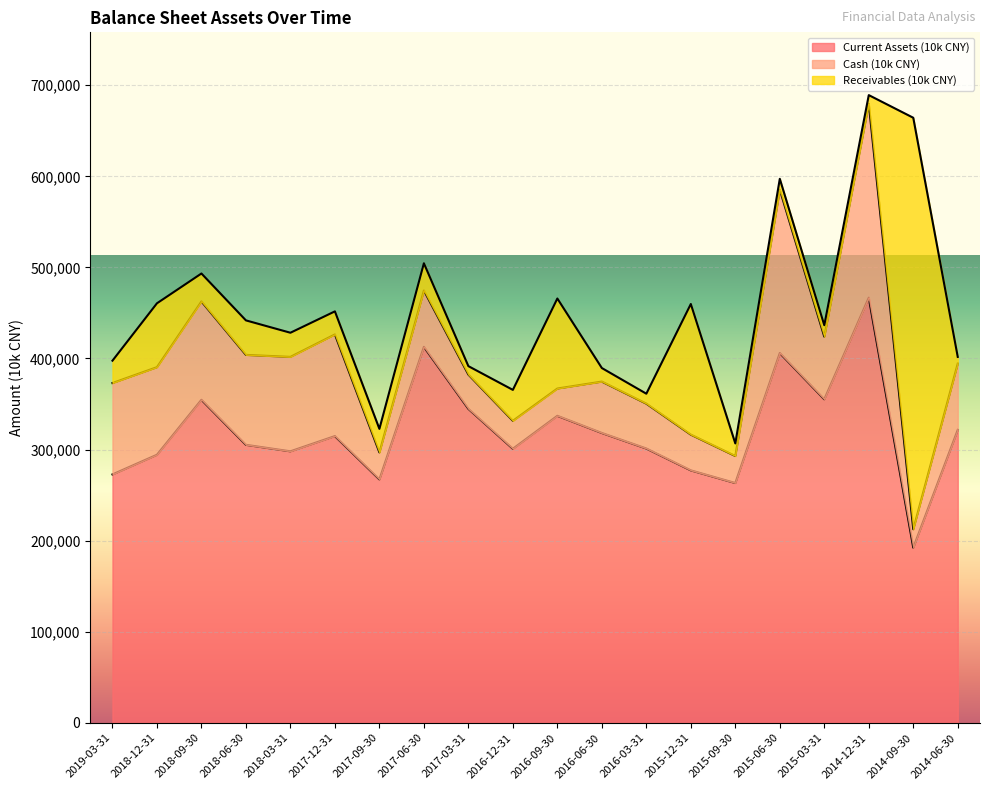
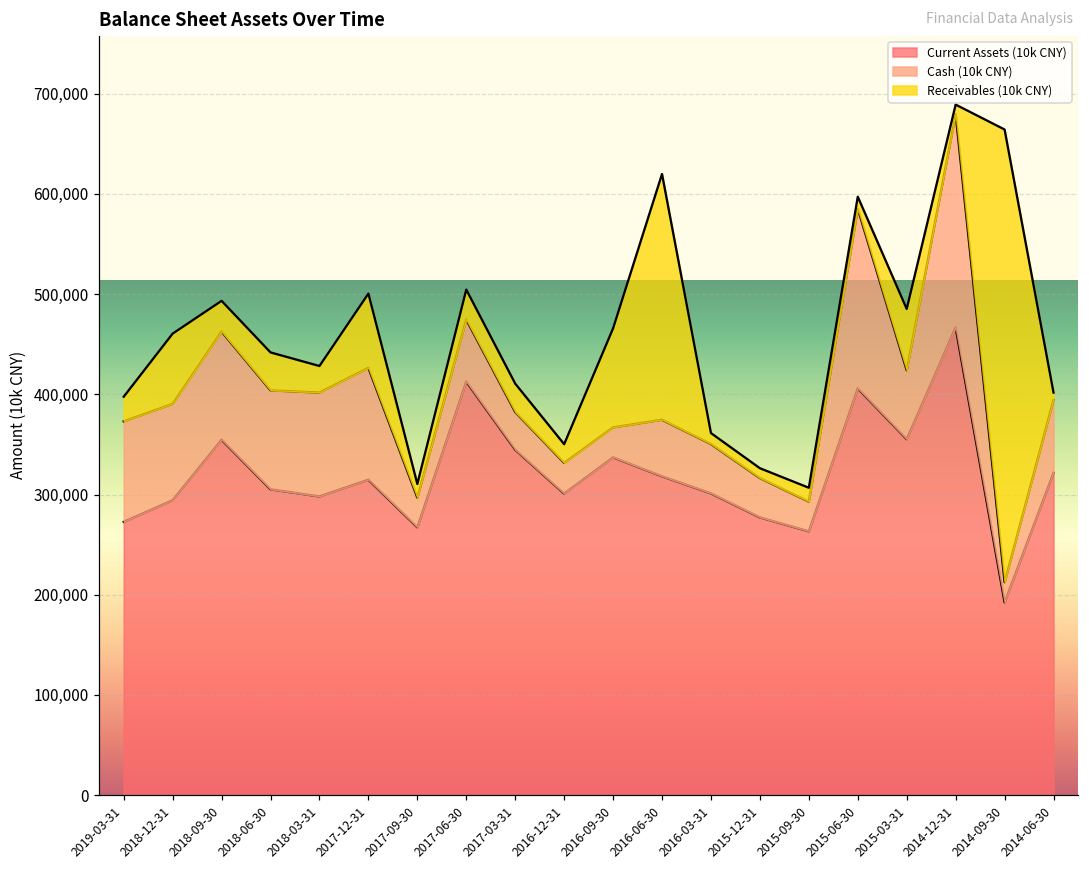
  {
    "Receivables (10k CNY)": {
      "2019-03-31": "20,000",
      "2018-12-31": "70,000",
      "2018-09-30": "30,000",
      "2018-06-30": "40,000",
      "2018-03-31": "30,000",
-     "2017-12-31": "30,000",
-     "2017-09-30": "30,000",
+     "2017-12-31": "70,000",
+     "2017-09-30": "10,000",
      "2017-06-30": "30,000",
-     "2017-03-31": "10,000",
-     "2016-12-31": "30,000",
+     "2017-03-31": "30,000",
+     "2016-12-31": "20,000",
      "2016-09-30": "100,000",
-     "2016-06-30": "10,000",
+     "2016-06-30": "250,000",
      "2016-03-31": "10,000",
-     "2015-12-31": "140,000",
+     "2015-12-31": "10,000",
      "2015-09-30": "10,000",
      "2015-06-30": "10,000",
-     "2015-03-31": "10,000",
+     "2015-03-31": "60,000",
      "2014-12-31": "10,000",
      "2014-09-30": "450,000",
      "2014-06-30": "10,000"
    }
  }
